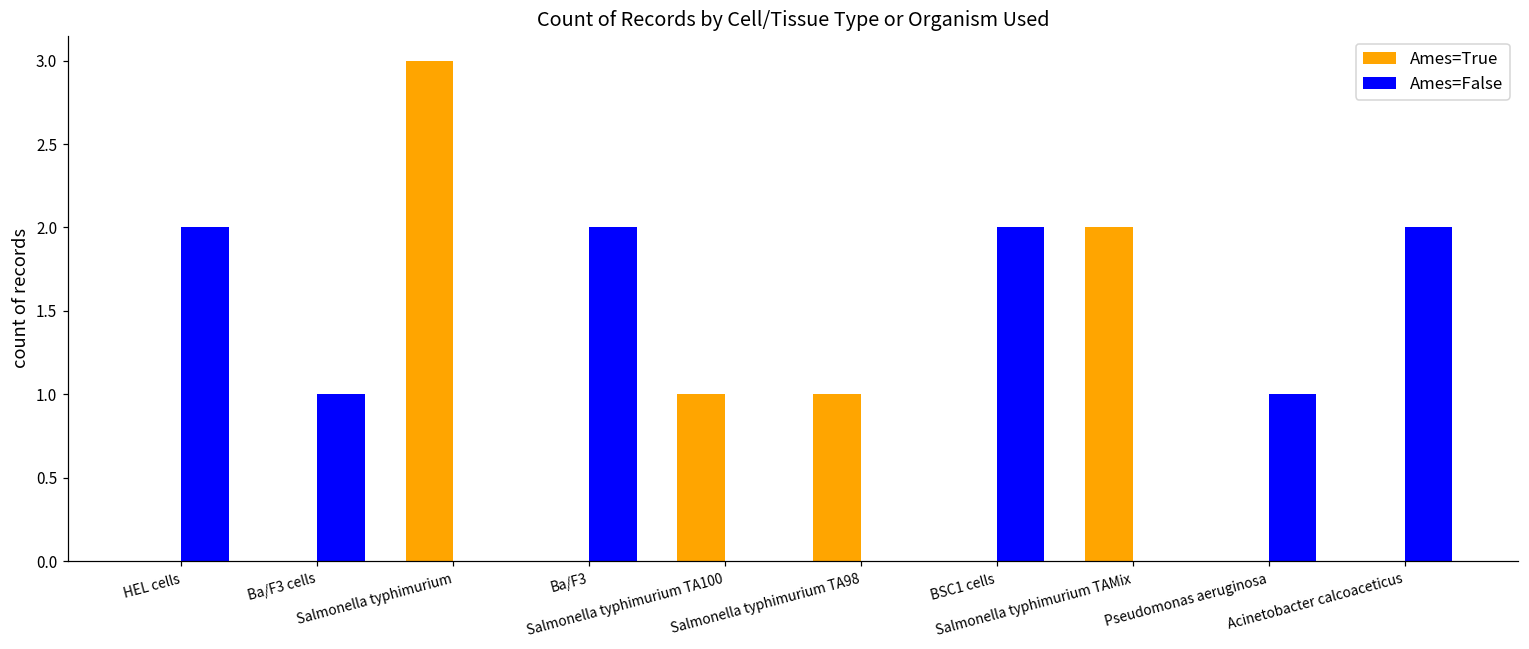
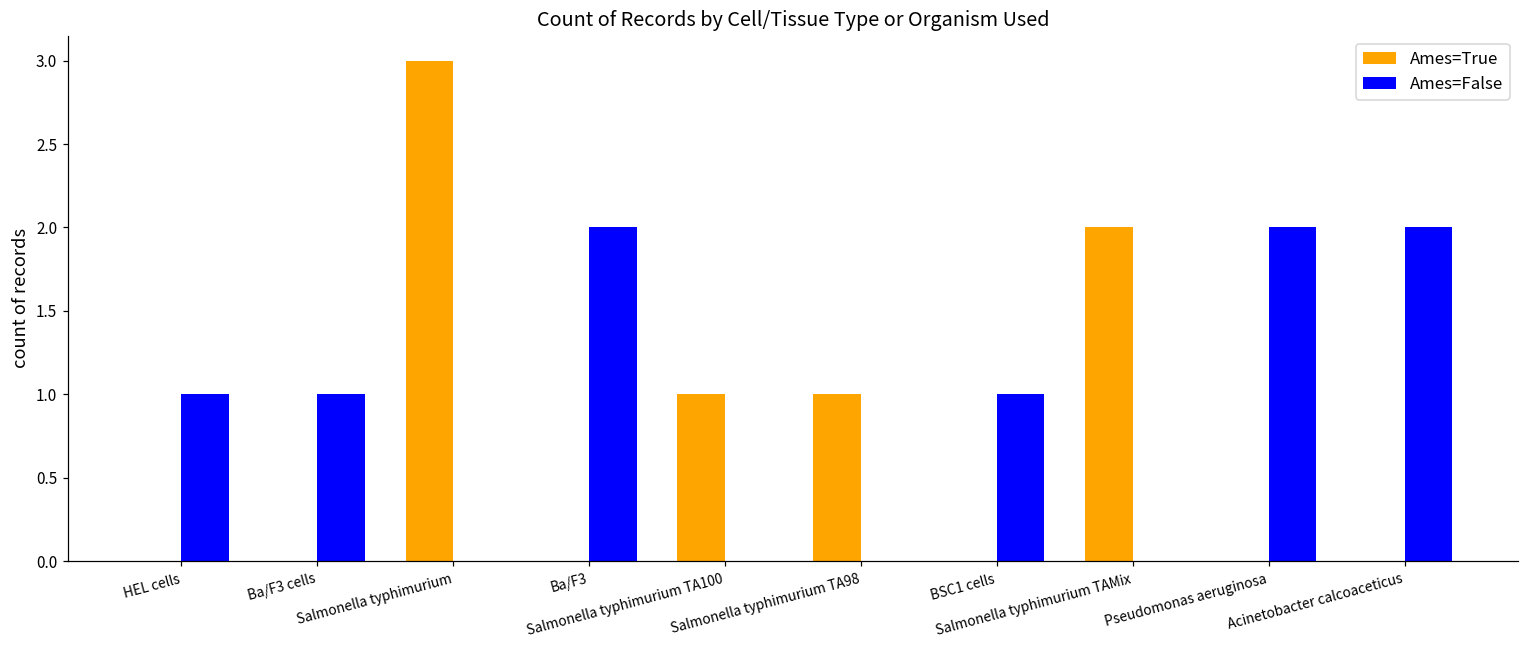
  {
    "Ames=True": {
      "HEL cells": 0,
      "Ba/F3 cells": 0,
      "Salmonella typhimurium": 3,
      "Ba/F3": 0,
      "Salmonella typhimurium TA100": 1,
      "Salmonella typhimurium TA98": 1,
      "BSC1 cells": 0,
      "Salmonella typhimurium TAMix": 2,
      "Pseudomonas aeruginosa": 0,
      "Acinetobacter calcoaceticus": 0
    },
    "Ames=False": {
-     "HEL cells": 2,
+     "HEL cells": 1,
      "Ba/F3 cells": 1,
      "Salmonella typhimurium": 0,
      "Ba/F3": 2,
      "Salmonella typhimurium TA100": 0,
      "Salmonella typhimurium TA98": 0,
-     "BSC1 cells": 2,
+     "BSC1 cells": 1,
      "Salmonella typhimurium TAMix": 0,
-     "Pseudomonas aeruginosa": 1,
+     "Pseudomonas aeruginosa": 2,
      "Acinetobacter calcoaceticus": 2
    }
  }
